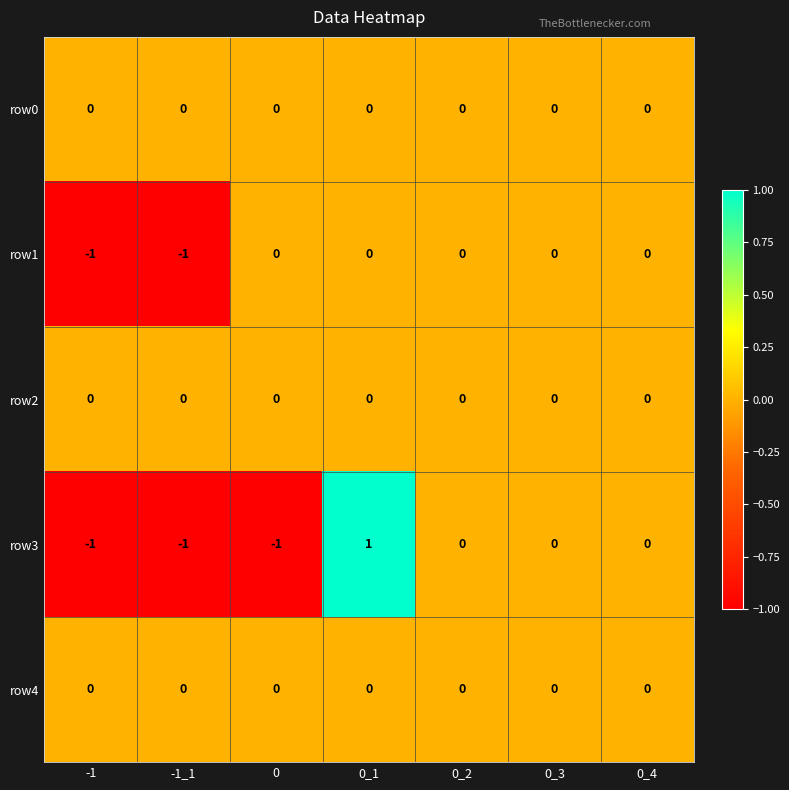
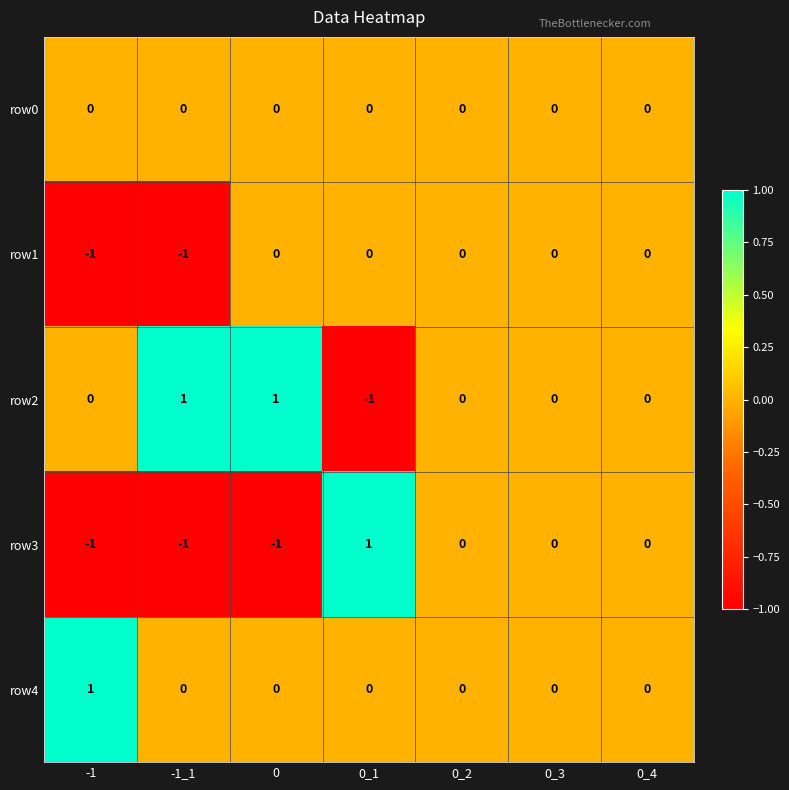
  {
    "row0": {
      "-1": 0,
      "-1_1": 0,
      "0": 0,
      "0_1": 0,
      "0_2": 0,
      "0_3": 0,
      "0_4": 0
    },
    "row1": {
      "-1": -1,
      "-1_1": -1,
      "0": 0,
      "0_1": 0,
      "0_2": 0,
      "0_3": 0,
      "0_4": 0
    },
    "row2": {
      "-1": 0,
-     "-1_1": 0,
-     "0": 0,
-     "0_1": 0,
+     "-1_1": 1,
+     "0": 1,
+     "0_1": -1,
      "0_2": 0,
      "0_3": 0,
      "0_4": 0
    },
    "row3": {
      "-1": -1,
      "-1_1": -1,
      "0": -1,
      "0_1": 1,
      "0_2": 0,
      "0_3": 0,
      "0_4": 0
    },
    "row4": {
-     "-1": 0,
+     "-1": 1,
      "-1_1": 0,
      "0": 0,
      "0_1": 0,
      "0_2": 0,
      "0_3": 0,
      "0_4": 0
    }
  }
